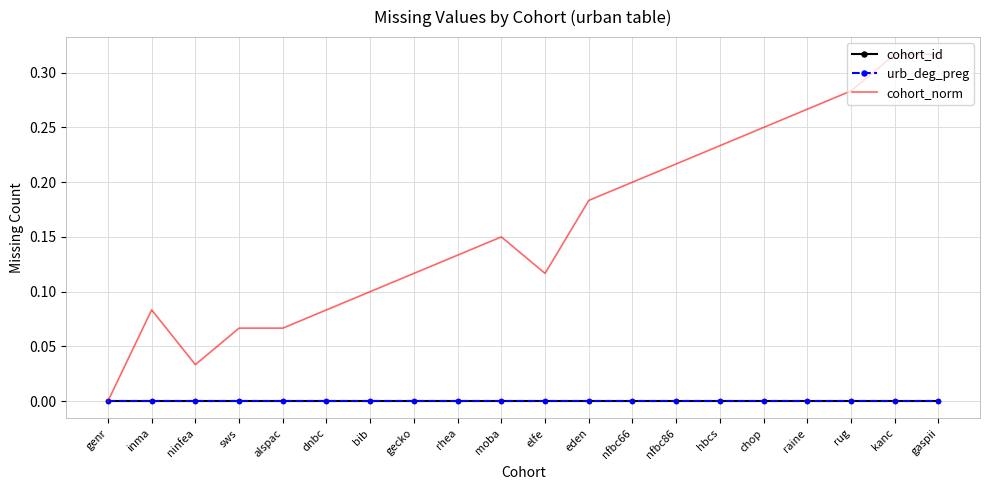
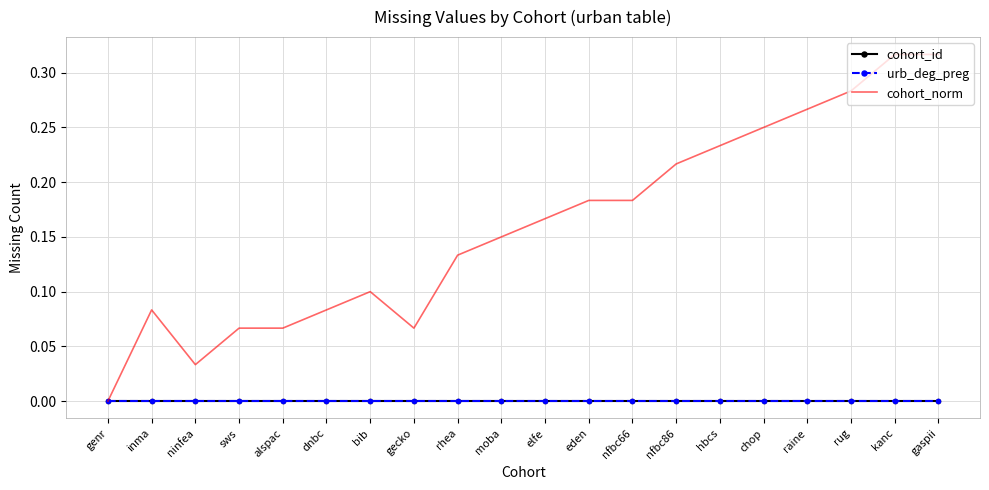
  {
    "urb_deg_preg": {
      "inma": 0.000,
      "ninfea": 0.000,
      "sws": 0.000,
      "alspac": 0.000,
      "dnbc": 0.000,
      "bib": 0.000,
      "gecko": 0.000,
      "rhea": 0.000,
      "moba": 0.000,
      "elfe": 0.000,
      "eden": 0.000,
      "nfbc66": 0.000,
      "nfbc86": 0.000,
      "hbcs": 0.000,
      "chop": 0.000,
      "raine": 0.000,
      "rug": 0.000,
      "kanc": 0.000,
      "gaspii": 0.000
    },
    "cohort_norm": {
      "inma": 0.083,
      "ninfea": 0.033,
      "sws": 0.067,
      "alspac": 0.067,
      "dnbc": 0.083,
      "bib": 0.100,
-     "gecko": 0.117,
+     "gecko": 0.067,
      "rhea": 0.133,
      "moba": 0.150,
-     "elfe": 0.117,
+     "elfe": 0.167,
      "eden": 0.183,
-     "nfbc66": 0.200,
+     "nfbc66": 0.183,
      "nfbc86": 0.217,
      "hbcs": 0.233,
      "chop": 0.250,
      "raine": 0.267
    }
  }
